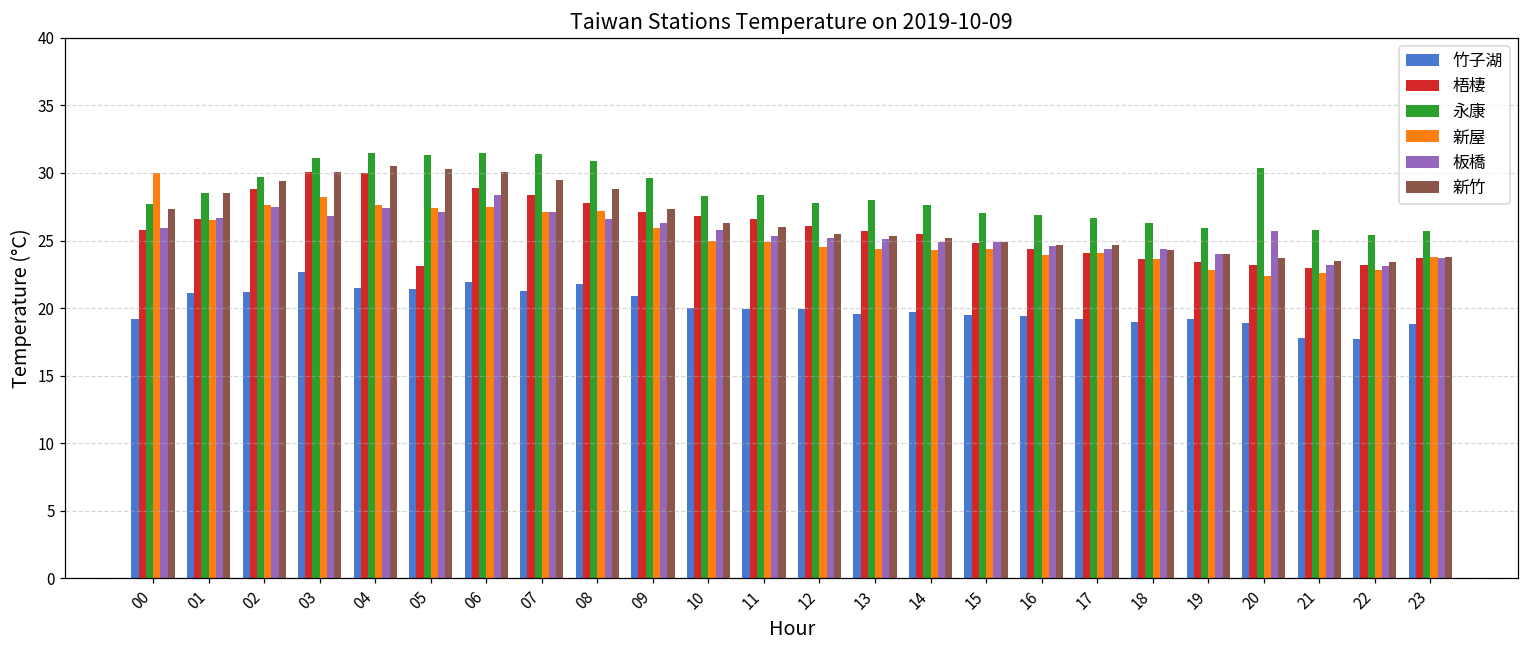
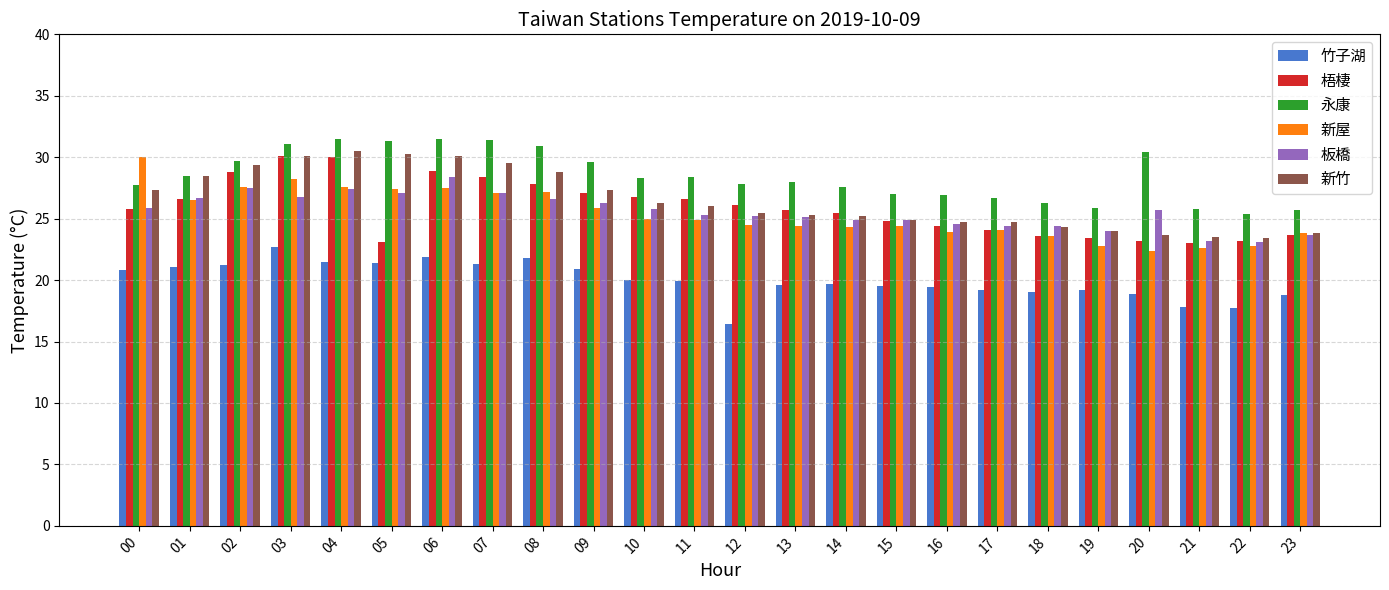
  {
    "竹子湖": {
-     "00": 19.2,
+     "00": 20.8,
      "01": 21.1,
      "02": 21.2,
      "03": 22.7,
      "04": 21.5,
      "05": 21.4,
      "06": 21.9,
      "07": 21.3,
      "08": 21.8,
      "09": 20.9,
      "10": 20.0,
      "11": 19.9,
-     "12": 19.9,
+     "12": 16.4,
      "13": 19.6,
      "14": 19.7,
      "15": 19.5,
      "16": 19.4,
      "17": 19.2,
      "18": 19.0,
      "19": 19.2,
      "20": 18.9,
      "21": 17.8,
      "22": 17.7,
      "23": 18.8
    },
    "梧棲": {
      "00": 25.8,
      "01": 26.6,
      "02": 28.8,
      "03": 30.1,
      "04": 30.0,
      "05": 23.1,
      "06": 28.9,
      "07": 28.4,
      "08": 27.8,
      "09": 27.1,
      "10": 26.8,
      "11": 26.6,
      "12": 26.1,
      "13": 25.7,
      "14": 25.5,
      "15": 24.8,
      "16": 24.4,
      "17": 24.1,
      "18": 23.6,
      "19": 23.4,
      "20": 23.2,
      "21": 23.0,
      "22": 23.2,
      "23": 23.7
    },
    "永康": {
      "00": 27.7,
      "01": 28.5,
      "02": 29.7,
      "03": 31.1,
      "04": 31.5,
      "05": 31.3,
      "06": 31.5,
      "07": 31.4,
      "08": 30.9,
      "09": 29.6,
      "10": 28.3,
      "11": 28.4,
      "12": 27.8,
      "13": 28.0,
      "14": 27.6,
      "15": 27.0,
      "16": 26.9,
      "17": 26.7,
      "18": 26.3,
      "19": 25.9,
      "20": 30.4,
      "21": 25.8,
      "22": 25.4,
      "23": 25.7
    },
    "新屋": {
      "00": 30.0,
      "01": 26.5,
      "02": 27.6,
      "03": 28.2,
      "04": 27.6,
      "05": 27.4,
      "06": 27.5,
      "07": 27.1,
      "08": 27.2,
      "09": 25.9,
      "10": 25.0,
      "11": 24.9,
      "12": 24.5,
      "13": 24.4,
      "14": 24.3,
      "15": 24.4,
      "16": 23.9,
      "17": 24.1,
      "18": 23.6,
      "19": 22.8,
      "20": 22.4,
      "21": 22.6,
      "22": 22.8,
      "23": 23.8
    },
    "板橋": {
      "00": 25.9,
      "01": 26.7,
      "02": 27.5,
      "03": 26.8,
      "04": 27.4,
      "05": 27.1,
      "06": 28.4,
      "07": 27.1,
      "08": 26.6,
      "09": 26.3,
      "10": 25.8,
      "11": 25.3,
      "12": 25.2,
      "13": 25.1,
      "14": 24.9,
      "15": 24.9,
      "16": 24.6,
      "17": 24.4,
      "18": 24.4,
      "19": 24.0,
      "20": 25.7,
      "21": 23.2,
      "22": 23.1,
      "23": 23.7
    },
    "新竹": {
      "00": 27.3,
      "01": 28.5,
      "02": 29.4,
      "03": 30.1,
      "04": 30.5,
      "05": 30.3,
      "06": 30.1,
      "07": 29.5,
      "08": 28.8,
      "09": 27.3,
      "10": 26.3,
      "11": 26.0,
      "12": 25.5,
      "13": 25.3,
      "14": 25.2,
      "15": 24.9,
      "16": 24.7,
      "17": 24.7,
      "18": 24.3,
      "19": 24.0,
      "20": 23.7,
      "21": 23.5,
      "22": 23.4,
      "23": 23.8
    }
  }
